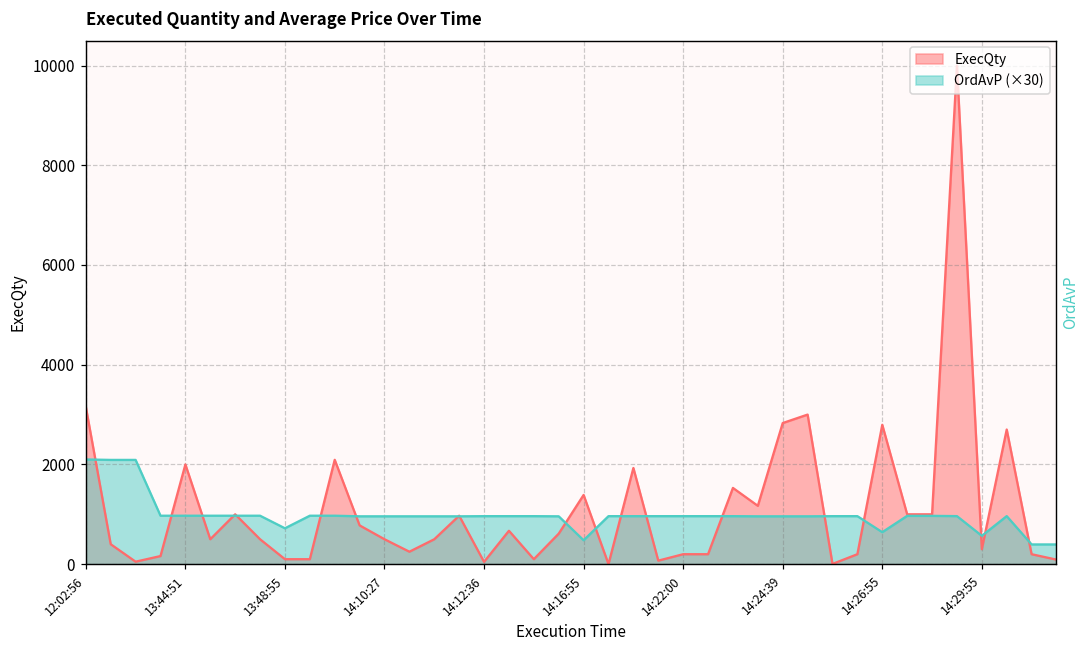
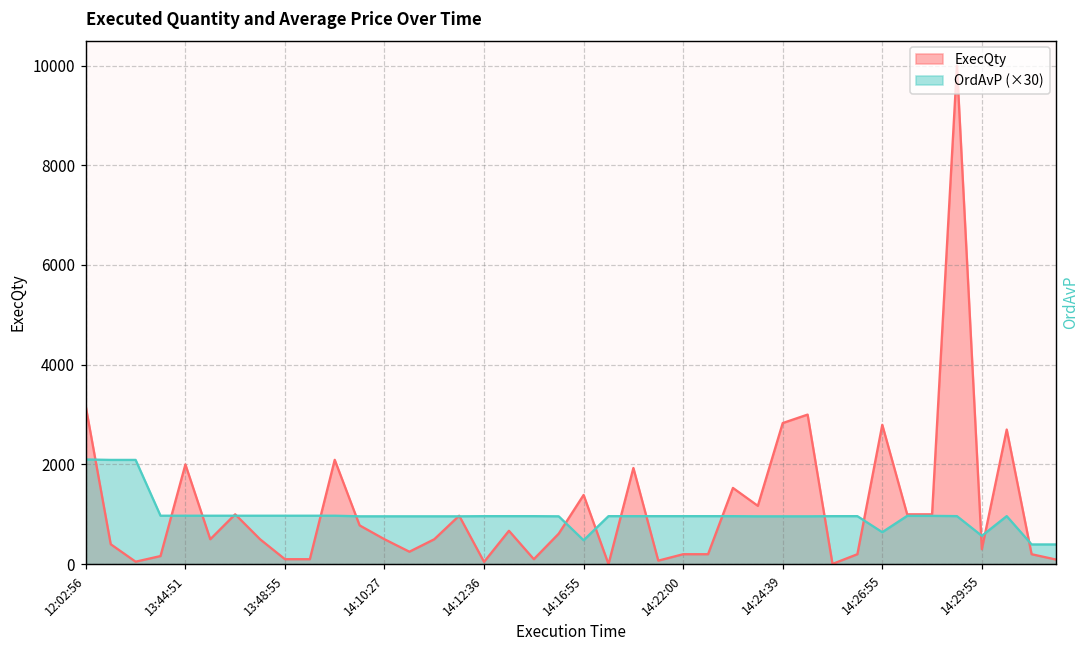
  {
    "ExecQty": {
      "12:02:56": 3200,
      "13:48:55": 100,
      "14:12:36": 0,
      "14:16:55": 1400,
      "14:22:00": 200,
      "14:24:39": 2800,
      "14:26:55": 2800,
      "14:29:55": 300
    },
    "OrdAvP (×30)": {
      "12:02:56": 2100,
-     "13:48:55": 700,
+     "13:48:55": 1000,
      "14:12:36": 1000,
      "14:16:55": 500,
      "14:22:00": 1000,
      "14:24:39": 1000,
      "14:26:55": 600,
      "14:29:55": 600
    }
  }
